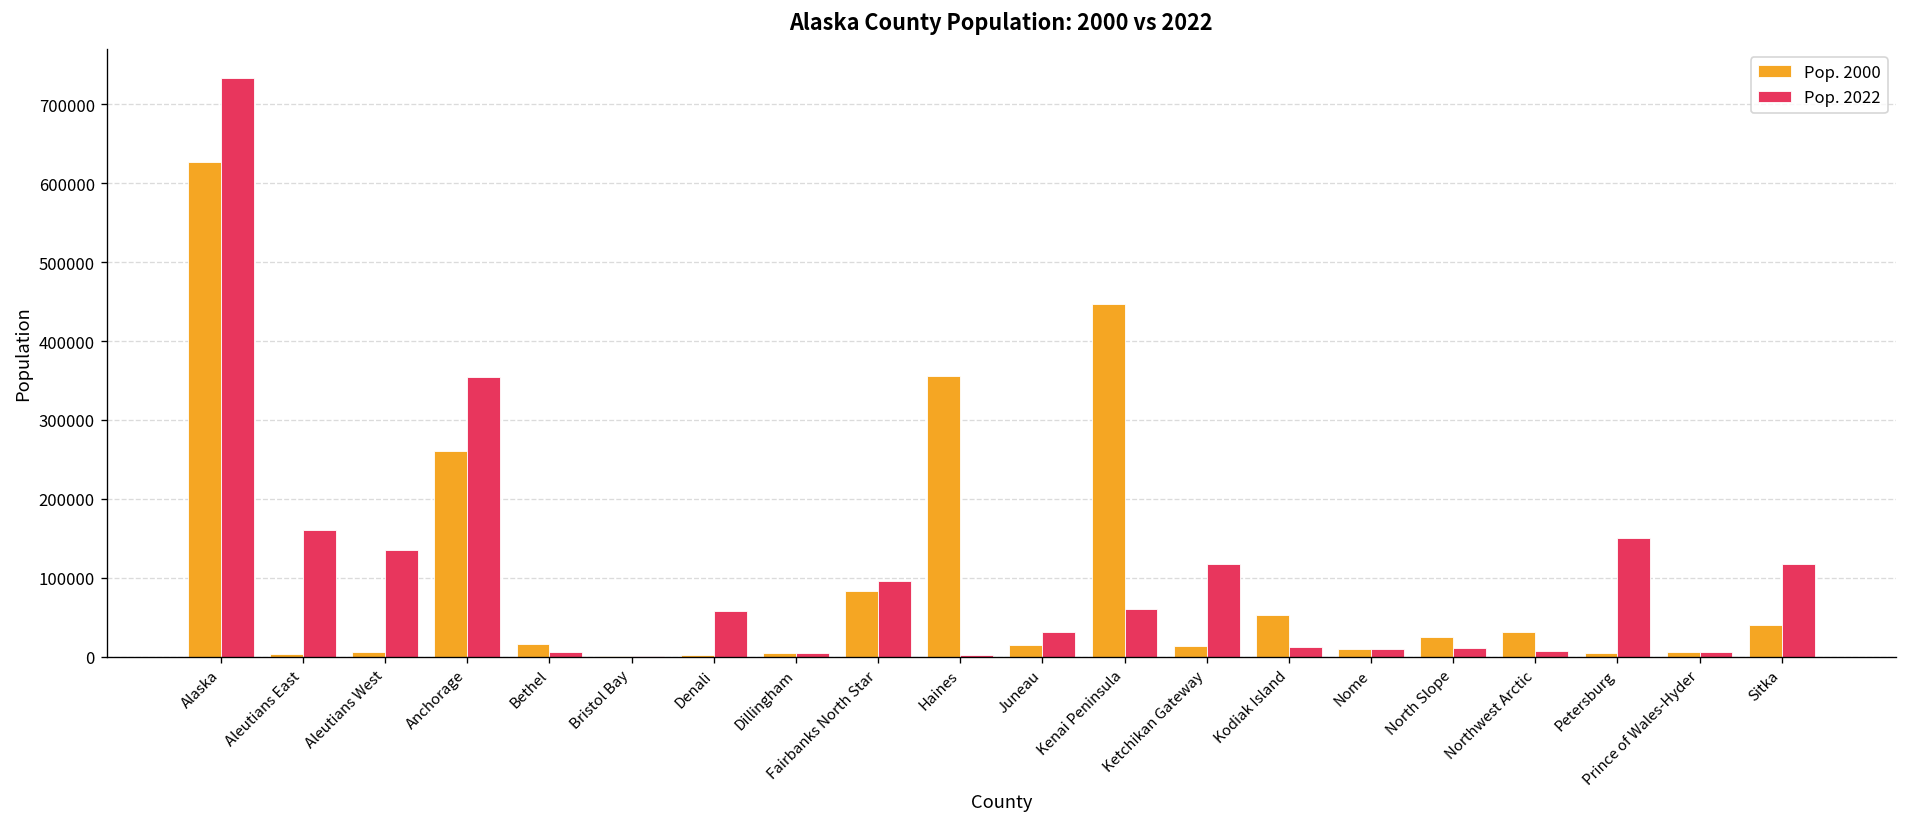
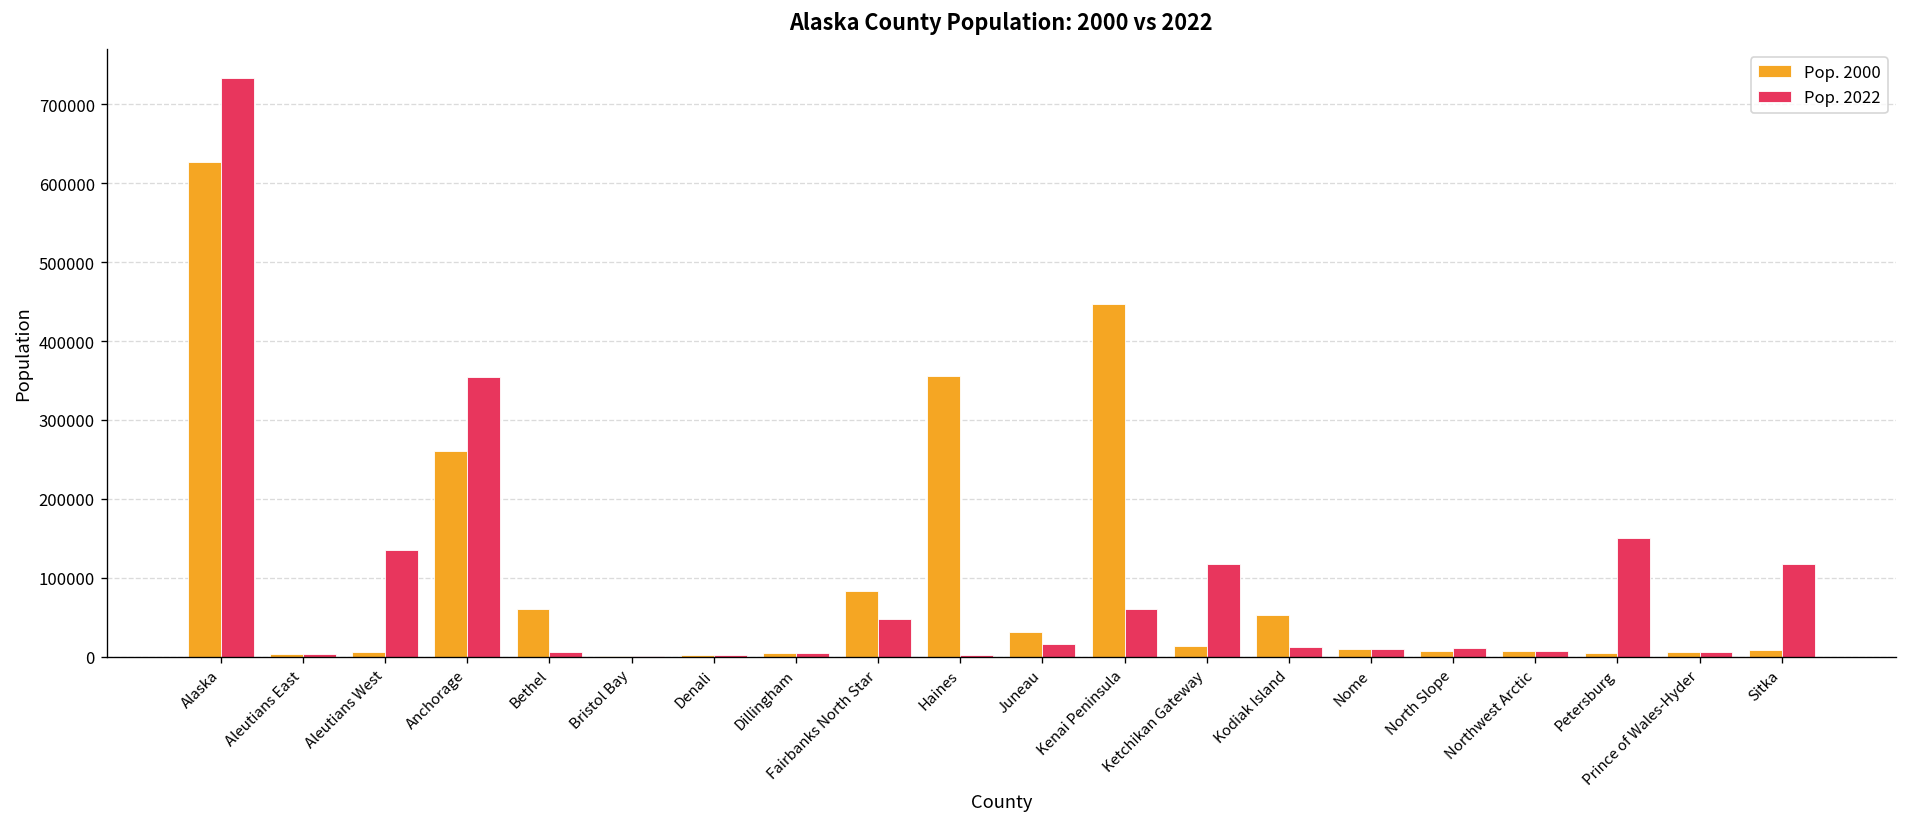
  {
    "Pop. 2000": {
      "Alaska": 630000,
      "Aleutians West": 10000,
      "Anchorage": 260000,
-     "Bethel": 20000,
+     "Bethel": 60000,
      "Dillingham": 0,
      "Fairbanks North Star": 80000,
      "Haines": 360000,
-     "Juneau": 10000,
+     "Juneau": 30000,
      "Kenai Peninsula": 450000,
      "Ketchikan Gateway": 10000,
      "Kodiak Island": 50000,
      "Nome": 10000,
-     "North Slope": 20000,
-     "Northwest Arctic": 30000,
+     "North Slope": 10000,
+     "Northwest Arctic": 10000,
      "Petersburg": 0,
      "Prince of Wales-Hyder": 10000,
-     "Sitka": 40000
+     "Sitka": 10000
    },
    "Pop. 2022": {
      "Alaska": 730000,
-     "Aleutians East": 160000,
+     "Aleutians East": 0,
      "Aleutians West": 140000,
      "Anchorage": 350000,
      "Bethel": 10000,
-     "Denali": 60000,
+     "Denali": 0,
      "Dillingham": 0,
-     "Fairbanks North Star": 100000,
-     "Juneau": 30000,
+     "Fairbanks North Star": 50000,
+     "Juneau": 20000,
      "Kenai Peninsula": 60000,
      "Ketchikan Gateway": 120000,
      "Kodiak Island": 10000,
      "Nome": 10000,
      "North Slope": 10000,
      "Northwest Arctic": 10000,
      "Petersburg": 150000,
      "Prince of Wales-Hyder": 10000,
      "Sitka": 120000
    }
  }
